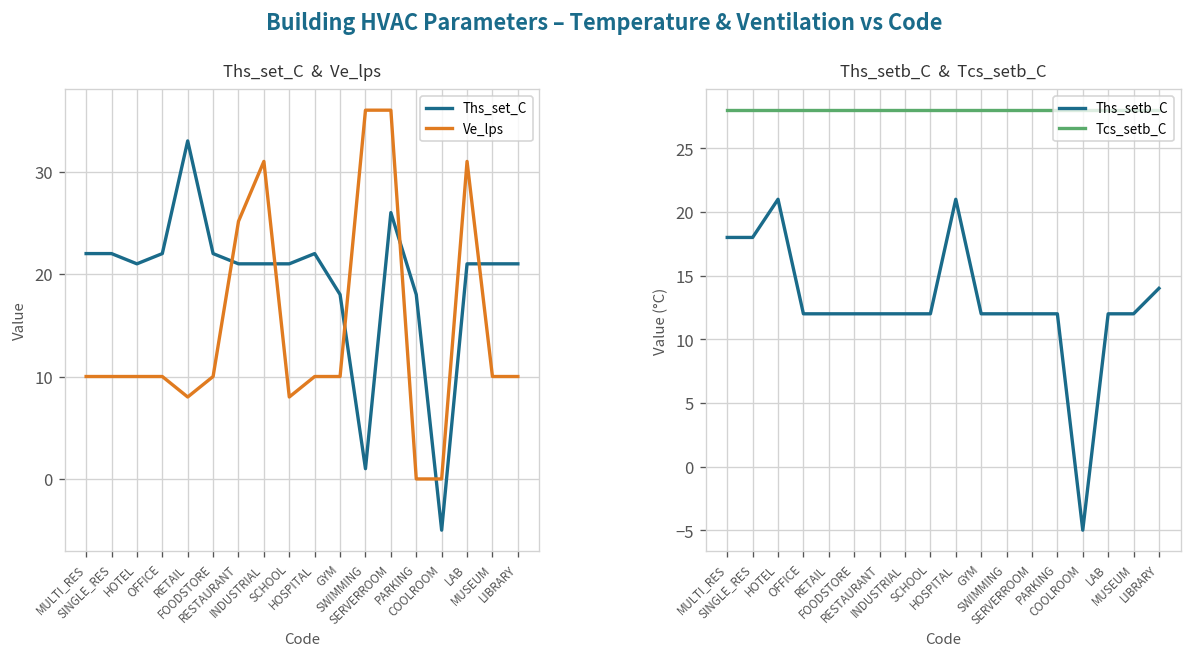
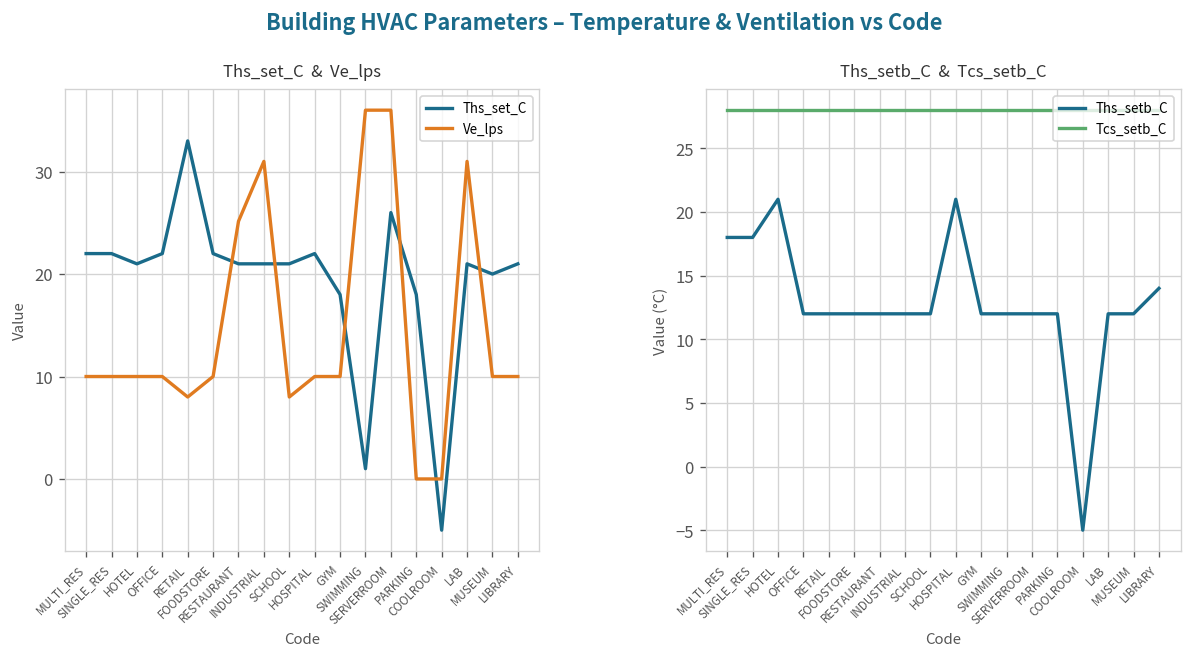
  {
    "Ths_set_C & Ve_lps": {
      "Ths_set_C": {
        "MULTI_RES": 22,
        "SINGLE_RES": 22,
        "HOTEL": 21,
        "OFFICE": 22,
        "RETAIL": 33,
        "FOODSTORE": 22,
        "RESTAURANT": 21,
        "INDUSTRIAL": 21,
        "SCHOOL": 21,
        "HOSPITAL": 22,
        "GYM": 18,
        "SWIMMING": 1,
        "SERVERROOM": 26,
        "PARKING": 18,
        "COOLROOM": -5,
        "LAB": 21,
-       "MUSEUM": 21,
+       "MUSEUM": 20,
        "LIBRARY": 21
      },
      "Ve_lps": {
        "MULTI_RES": 10,
        "SINGLE_RES": 10,
        "HOTEL": 10,
        "OFFICE": 10,
        "RETAIL": 8,
        "FOODSTORE": 10,
        "RESTAURANT": 25,
        "INDUSTRIAL": 31,
        "SCHOOL": 8,
        "HOSPITAL": 10,
        "GYM": 10,
        "SWIMMING": 36,
        "SERVERROOM": 36,
        "PARKING": 0,
        "COOLROOM": 0,
        "LAB": 31,
        "MUSEUM": 10,
        "LIBRARY": 10
      }
    },
    "Ths_setb_C & Tcs_setb_C": {
      "Ths_setb_C": {
        "MULTI_RES": 18.0,
        "SINGLE_RES": 18.0,
        "HOTEL": 21.0,
        "OFFICE": 12.0,
        "RETAIL": 12.0,
        "FOODSTORE": 12.0,
        "RESTAURANT": 12.0,
        "INDUSTRIAL": 12.0,
        "SCHOOL": 12.0,
        "HOSPITAL": 21.0,
        "GYM": 12.0,
        "SWIMMING": 12.0,
        "SERVERROOM": 12.0,
        "PARKING": 12.0,
        "COOLROOM": -5.0,
        "LAB": 12.0,
        "MUSEUM": 12.0,
        "LIBRARY": 14.0
      },
      "Tcs_setb_C": {
        "MULTI_RES": 28.0,
        "SINGLE_RES": 28.0,
        "HOTEL": 28.0,
        "OFFICE": 28.0,
        "RETAIL": 28.0,
        "FOODSTORE": 28.0,
        "RESTAURANT": 28.0,
        "INDUSTRIAL": 28.0,
        "SCHOOL": 28.0,
        "HOSPITAL": 28.0,
        "GYM": 28.0,
        "SWIMMING": 28.0,
        "SERVERROOM": 28.0
      }
    }
  }
